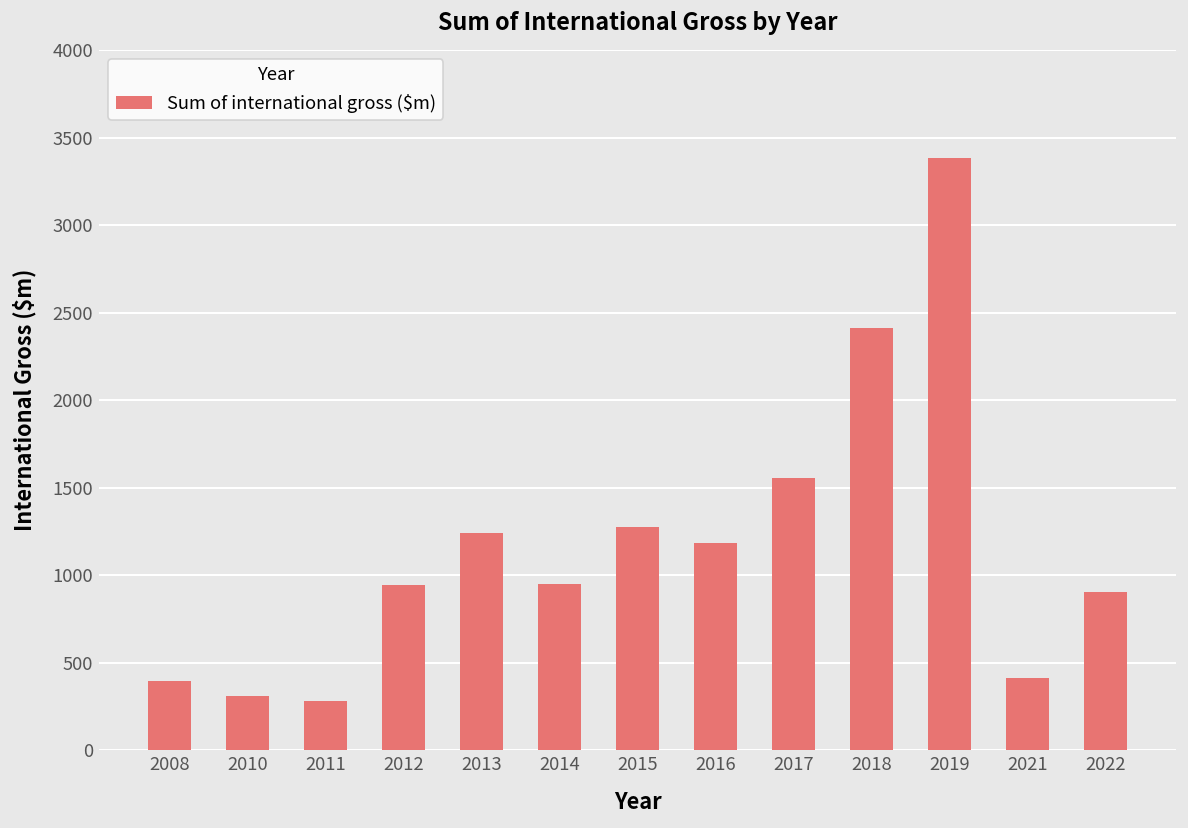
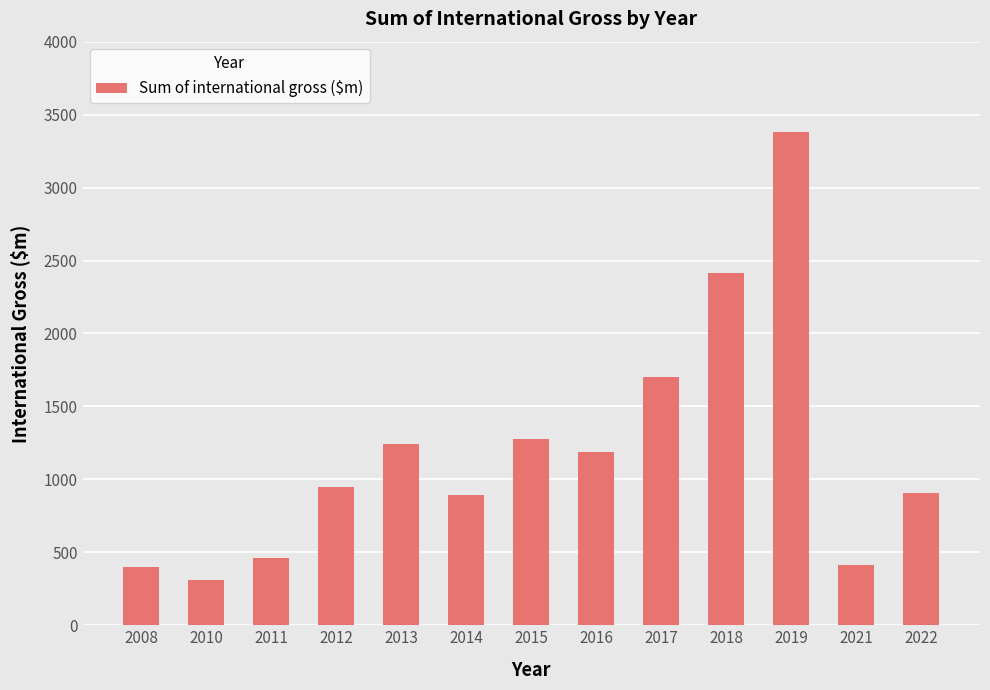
  {
    "2008": 400,
    "2010": 310,
-   "2011": 280,
+   "2011": 460,
    "2012": 950,
    "2013": 1240,
-   "2014": 950,
+   "2014": 890,
    "2015": 1270,
    "2016": 1190,
-   "2017": 1560,
+   "2017": 1700,
    "2018": 2410,
    "2019": 3380,
    "2021": 410,
    "2022": 900
  }
